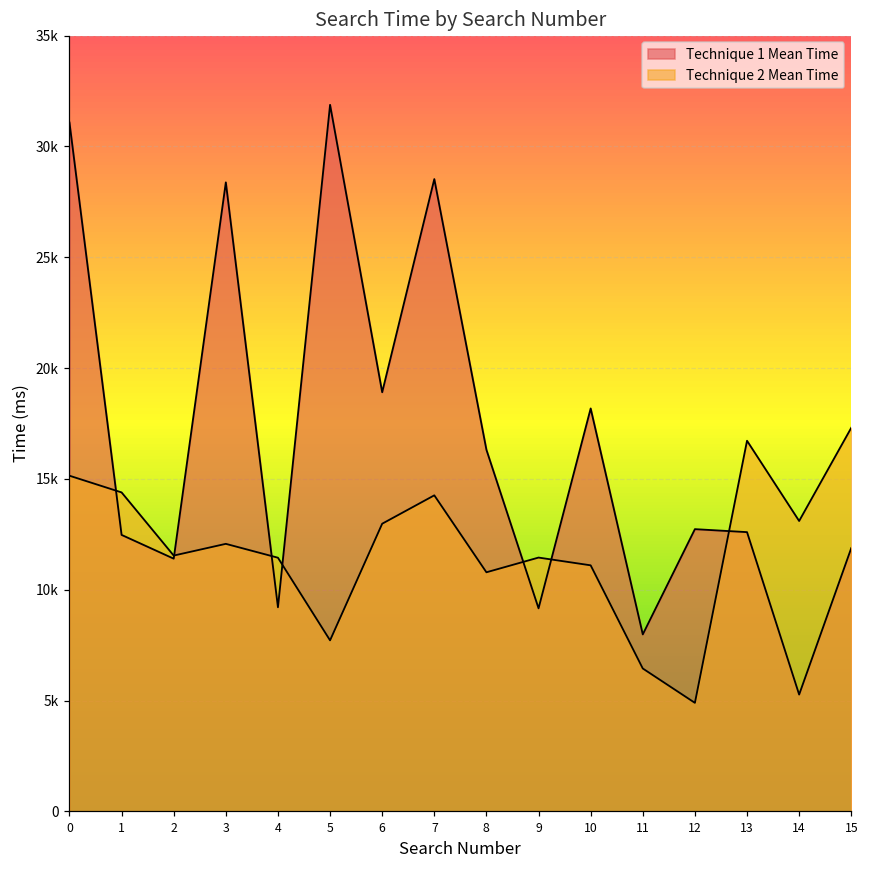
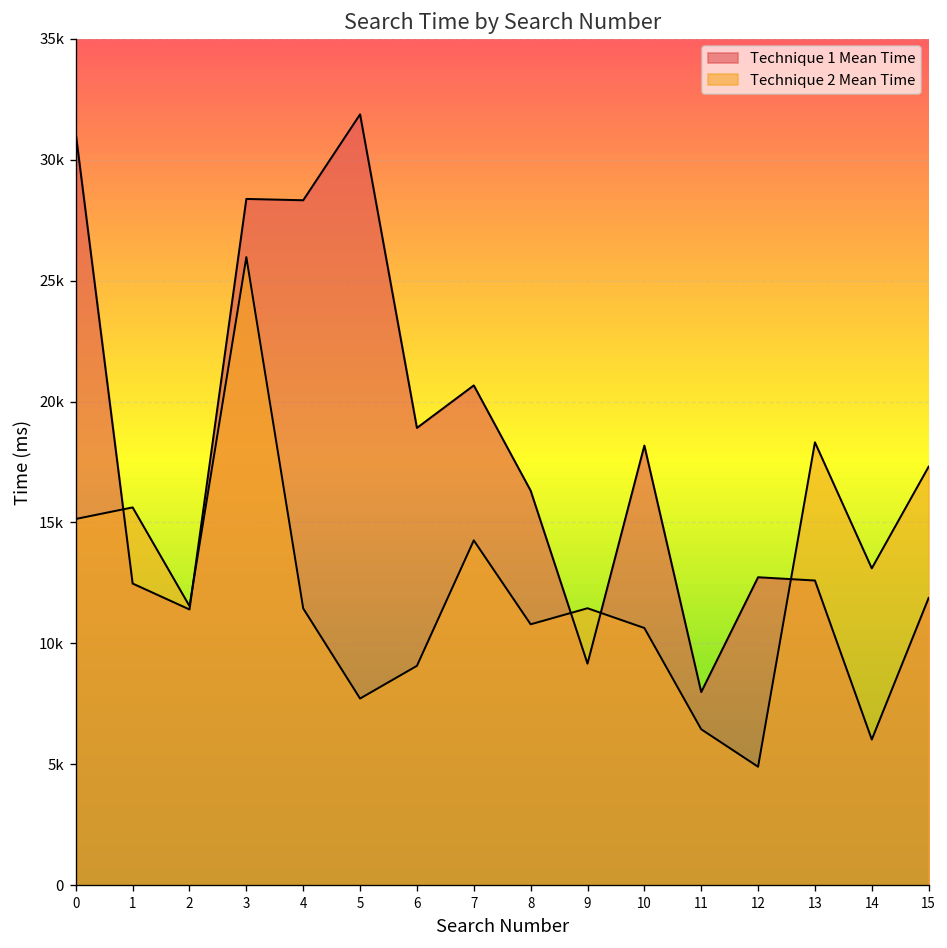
  {
    "Technique 1 Mean Time": {
      "0": 31100,
      "1": 12500,
      "2": 11400,
      "3": 28400,
-     "4": 9200,
+     "4": 28300,
      "5": 31900,
      "6": 18900,
-     "7": 28500,
+     "7": 20700,
      "8": 16300,
      "9": 9200,
      "10": 18200,
      "11": 8000,
      "12": 12700,
      "13": 12600,
-     "14": 5300,
+     "14": 6000,
      "15": 11900
    },
    "Technique 2 Mean Time": {
      "0": 15100,
-     "1": 14400,
+     "1": 15600,
      "2": 11500,
-     "3": 12100,
+     "3": 26000,
      "4": 11400,
      "5": 7700,
-     "6": 13000,
+     "6": 9100,
      "7": 14300,
      "8": 10800,
      "9": 11500,
-     "10": 11100,
+     "10": 10600,
      "11": 6500,
      "12": 4900,
-     "13": 16700,
+     "13": 18300,
      "14": 13100,
      "15": 17300
    }
  }
